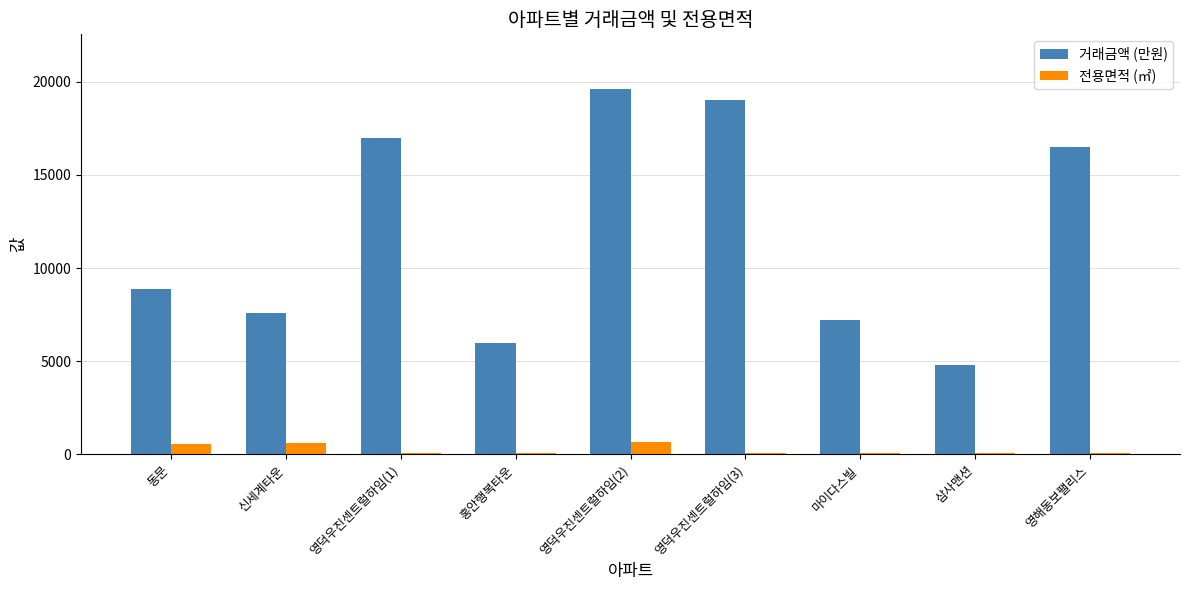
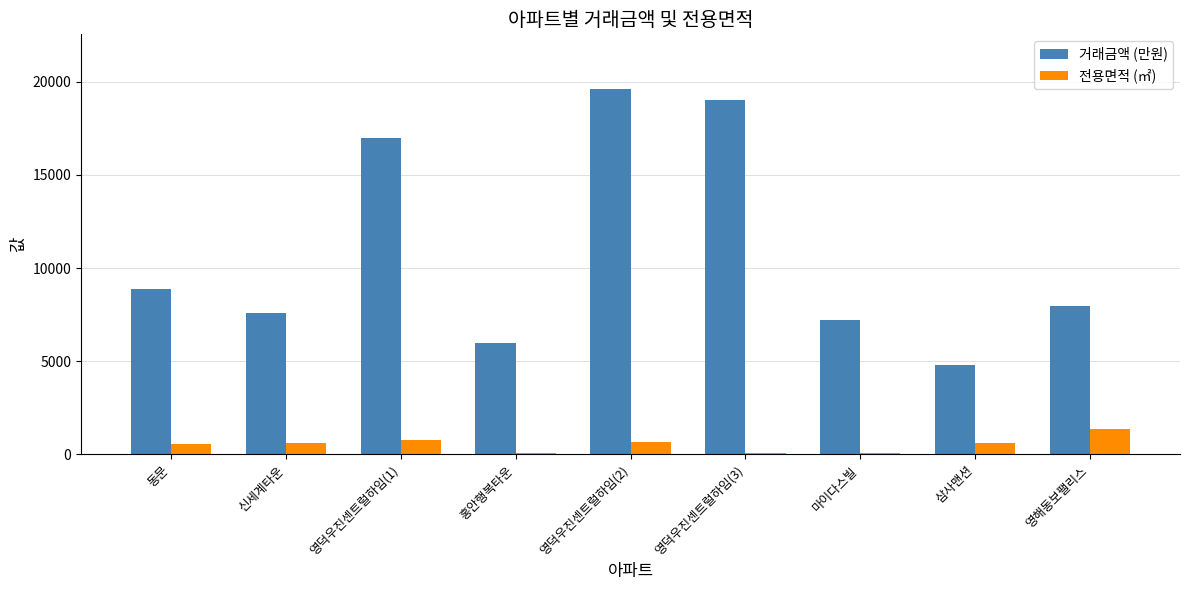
  {
    "거래금액 (만원)": {
      "동문": 8900,
      "신세계타운": 7600,
      "영덕우진센트럴하임(1)": 17000,
      "홍안행복타운": 6000,
      "영덕우진센트럴하임(2)": 19600,
      "영덕우진센트럴하임(3)": 19000,
      "마이다스빌": 7200,
      "삼사맨션": 4800,
-     "영해동보팰리스": 16500
+     "영해동보팰리스": 8000
    },
    "전용면적 (㎡)": {
      "동문": 600,
      "신세계타운": 600,
-     "영덕우진센트럴하임(1)": 100,
+     "영덕우진센트럴하임(1)": 800,
      "영덕우진센트럴하임(2)": 700,
-     "삼사맨션": 100,
-     "영해동보팰리스": 100
+     "삼사맨션": 600,
+     "영해동보팰리스": 1300
    }
  }
